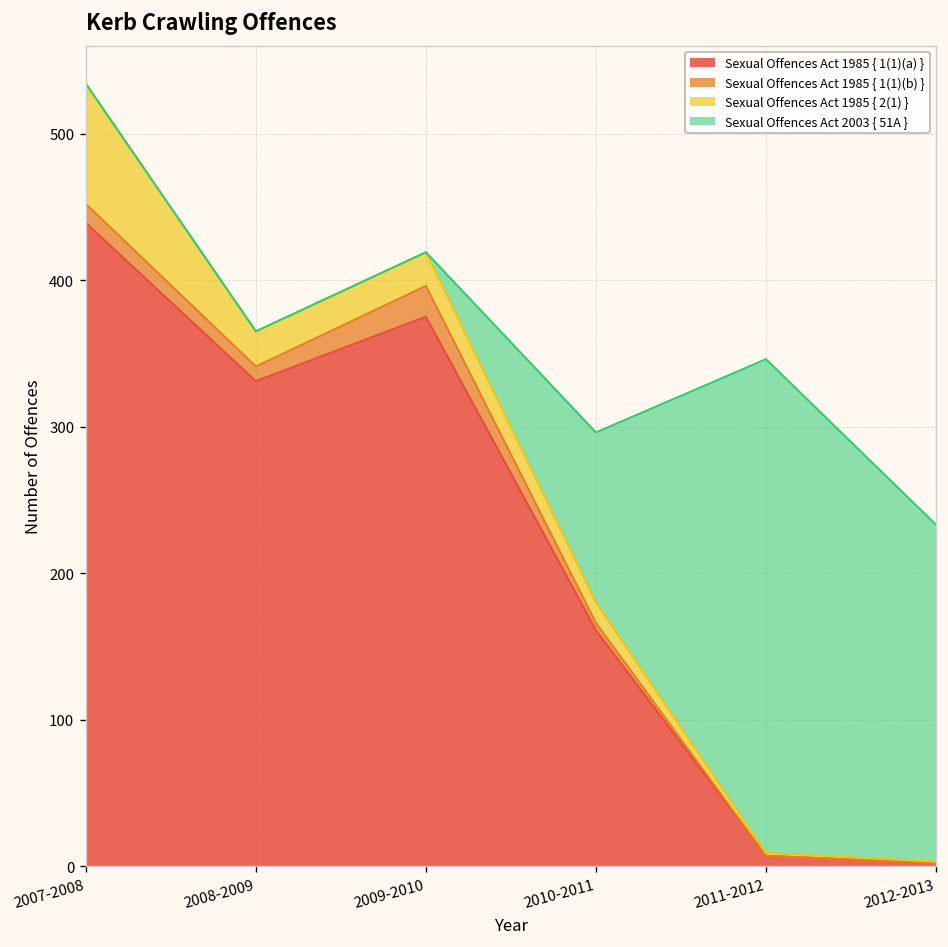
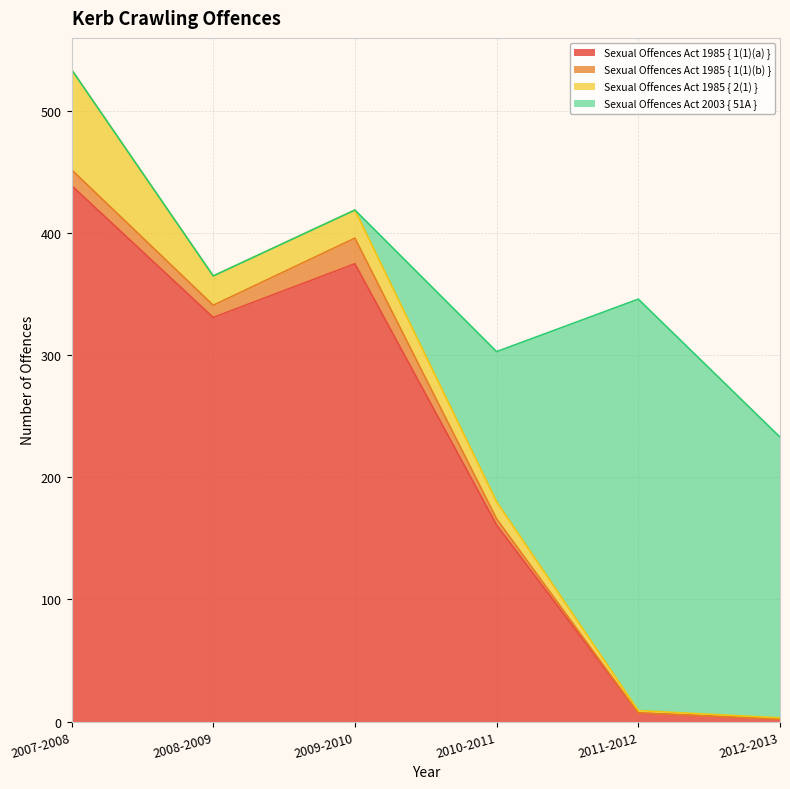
  {
    "Sexual Offences Act 1985 { 2(1) }": {
      "2010-2011": 14
    },
    "Sexual Offences Act 2003 { 51A }": {
-     "2010-2011": 116,
+     "2010-2011": 123,
      "2011-2012": 337,
      "2012-2013": 230
    }
  }
